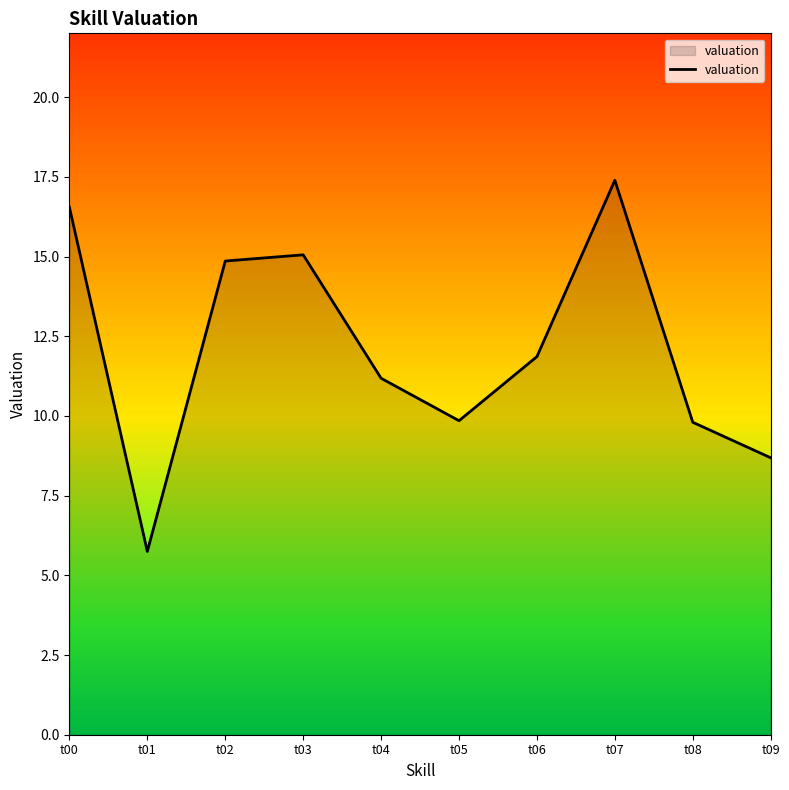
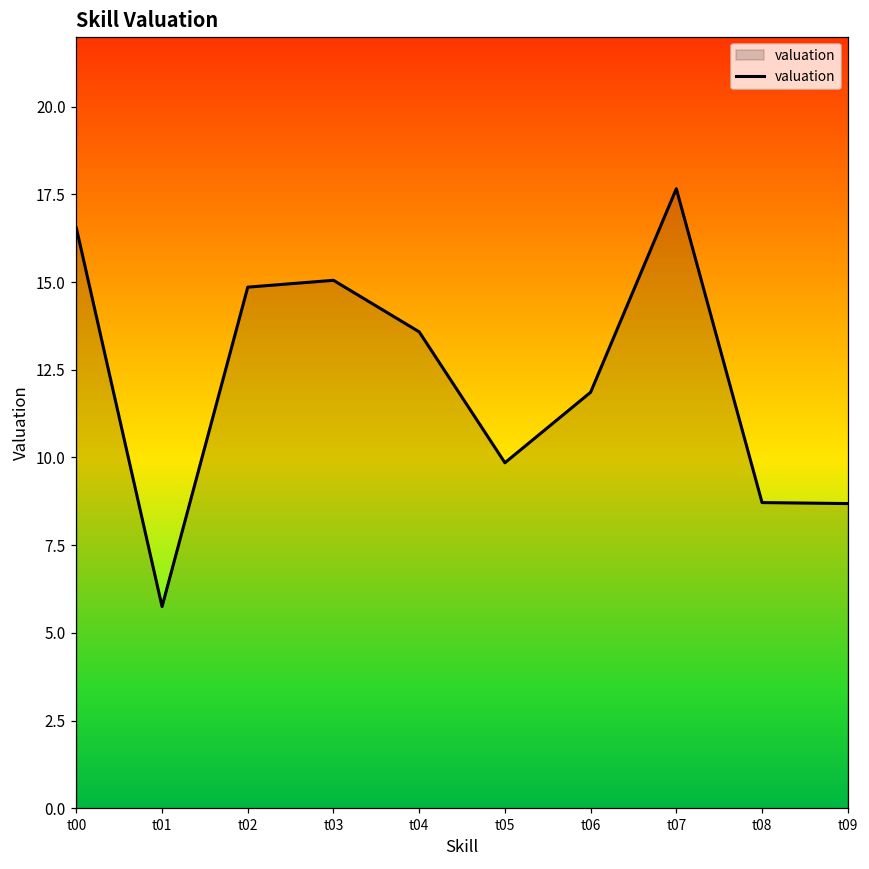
  {
    "valuation": {
      "t01": 5.7,
      "t02": 14.9,
      "t03": 15.1,
-     "t04": 11.2,
+     "t04": 13.6,
      "t05": 9.8,
      "t06": 11.9,
-     "t07": 17.4,
-     "t08": 9.8
+     "t07": 17.7,
+     "t08": 8.7
    }
  }
